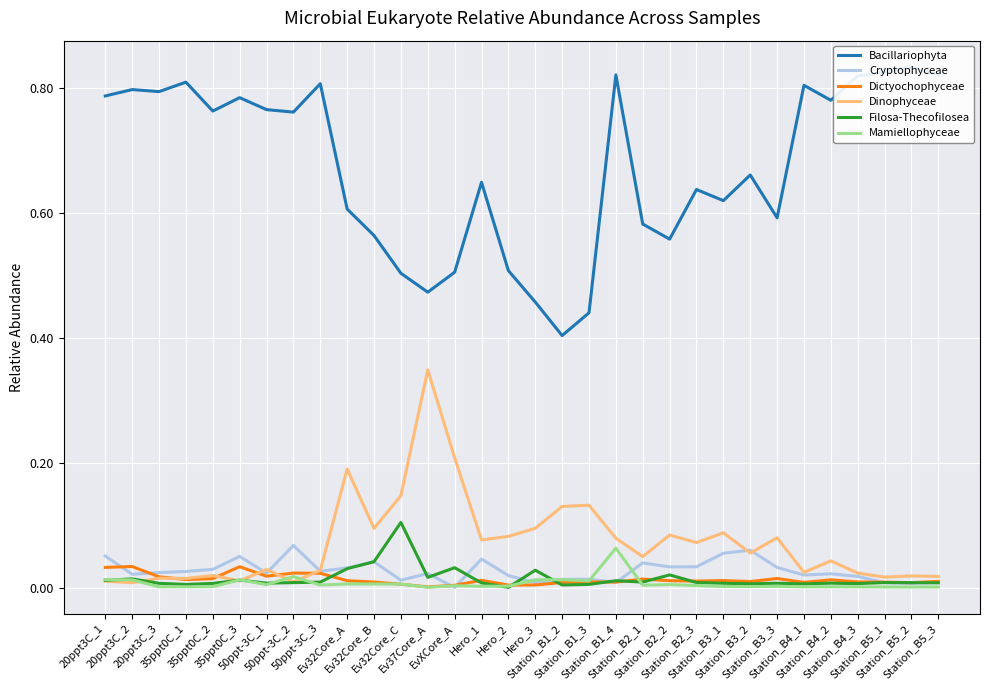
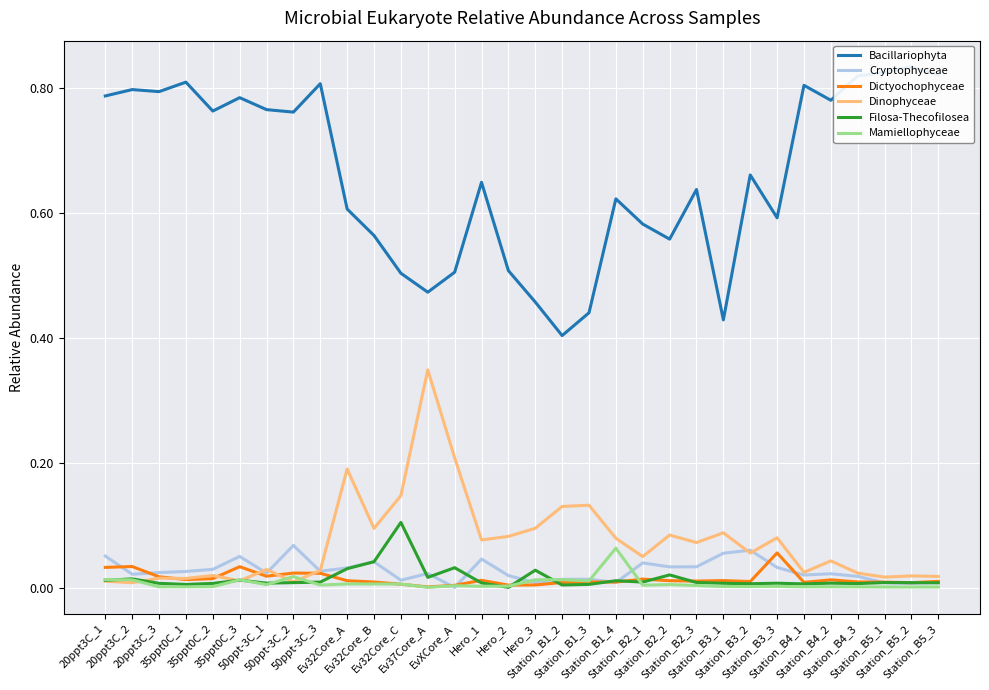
  {
    "Bacillariophyta": {
      "20ppt3C_1": 0.79,
      "20ppt3C_2": 0.80,
      "20ppt3C_3": 0.79,
      "35ppt0C_1": 0.81,
      "35ppt0C_2": 0.76,
      "35ppt0C_3": 0.79,
      "50ppt-3C_1": 0.77,
      "50ppt-3C_2": 0.76,
      "50ppt-3C_3": 0.81,
      "Ev32Core_A": 0.61,
      "Ev32Core_B": 0.56,
      "Ev32Core_C": 0.50,
      "Ev37Core_A": 0.47,
      "EvXCore_A": 0.51,
      "Hero_1": 0.65,
      "Hero_2": 0.51,
      "Hero_3": 0.46,
      "Station_B1_2": 0.40,
      "Station_B1_3": 0.44,
-     "Station_B1_4": 0.82,
+     "Station_B1_4": 0.62,
      "Station_B2_1": 0.58,
      "Station_B2_2": 0.56,
      "Station_B2_3": 0.64,
-     "Station_B3_1": 0.62,
+     "Station_B3_1": 0.43,
      "Station_B3_2": 0.66,
      "Station_B3_3": 0.59,
      "Station_B4_1": 0.81,
      "Station_B4_2": 0.78
    },
    "Cryptophyceae": {
      "20ppt3C_1": 0.05,
      "20ppt3C_2": 0.02,
      "20ppt3C_3": 0.02,
      "35ppt0C_1": 0.03,
      "35ppt0C_2": 0.03,
      "35ppt0C_3": 0.05,
      "50ppt-3C_1": 0.02,
      "50ppt-3C_2": 0.07,
      "Ev32Core_C": 0.01,
      "Ev37Core_A": 0.02,
      "Hero_1": 0.05,
      "Hero_2": 0.02,
      "Station_B2_1": 0.04,
      "Station_B2_2": 0.03,
      "Station_B2_3": 0.03,
      "Station_B3_1": 0.06,
      "Station_B3_2": 0.06,
      "Station_B3_3": 0.03,
      "Station_B4_1": 0.02,
      "Station_B4_2": 0.02,
      "Station_B4_3": 0.02
    },
    "Dictyochophyceae": {
      "20ppt3C_1": 0.03,
      "20ppt3C_2": 0.03,
      "35ppt0C_2": 0.01,
      "35ppt0C_3": 0.03,
      "50ppt-3C_1": 0.02,
      "50ppt-3C_2": 0.02,
      "Ev32Core_A": 0.01,
      "Hero_1": 0.01,
      "Station_B2_1": 0.01,
      "Station_B2_2": 0.01,
      "Station_B3_1": 0.01,
-     "Station_B3_3": 0.01,
+     "Station_B3_3": 0.06,
      "Station_B4_2": 0.01
    },
    "Dinophyceae": {
      "20ppt3C_2": 0.01,
      "35ppt0C_2": 0.02,
      "50ppt-3C_1": 0.03,
      "Ev32Core_A": 0.19,
      "Ev32Core_B": 0.09,
      "Ev32Core_C": 0.15,
      "Ev37Core_A": 0.35,
      "EvXCore_A": 0.21,
      "Hero_1": 0.08,
      "Hero_2": 0.08,
      "Hero_3": 0.10,
      "Station_B1_2": 0.13,
      "Station_B1_3": 0.13,
      "Station_B1_4": 0.08,
      "Station_B2_1": 0.05,
      "Station_B2_2": 0.08,
      "Station_B2_3": 0.07,
      "Station_B3_1": 0.09,
      "Station_B3_2": 0.06,
      "Station_B3_3": 0.08,
      "Station_B4_1": 0.02,
      "Station_B4_2": 0.04,
      "Station_B4_3": 0.02,
      "Station_B5_1": 0.02,
      "Station_B5_2": 0.02,
      "Station_B5_3": 0.02
    },
    "Filosa-Thecofilosea": {
      "20ppt3C_3": 0.01,
      "35ppt0C_2": 0.01,
      "50ppt-3C_3": 0.01,
      "Ev32Core_C": 0.10,
      "Ev37Core_A": 0.02,
      "EvXCore_A": 0.03,
      "Hero_1": 0.01,
      "Hero_3": 0.03,
      "Station_B2_1": 0.01,
      "Station_B2_2": 0.02,
      "Station_B3_1": 0.01,
      "Station_B3_3": 0.01,
      "Station_B4_2": 0.01
    },
    "Mamiellophyceae": {
      "20ppt3C_3": 0.00,
      "35ppt0C_2": 0.00,
      "50ppt-3C_2": 0.02,
      "50ppt-3C_3": 0.00,
      "Ev32Core_A": 0.01,
      "Hero_1": 0.00,
      "Hero_3": 0.01,
      "Station_B1_4": 0.06,
      "Station_B2_1": 0.00,
      "Station_B2_2": 0.00,
      "Station_B2_3": 0.00,
      "Station_B3_1": 0.00,
      "Station_B3_2": 0.00,
      "Station_B3_3": 0.00,
      "Station_B4_1": 0.00,
      "Station_B4_2": 0.00,
      "Station_B4_3": 0.00,
      "Station_B5_1": 0.00,
      "Station_B5_2": 0.00,
      "Station_B5_3": 0.00
    }
  }
